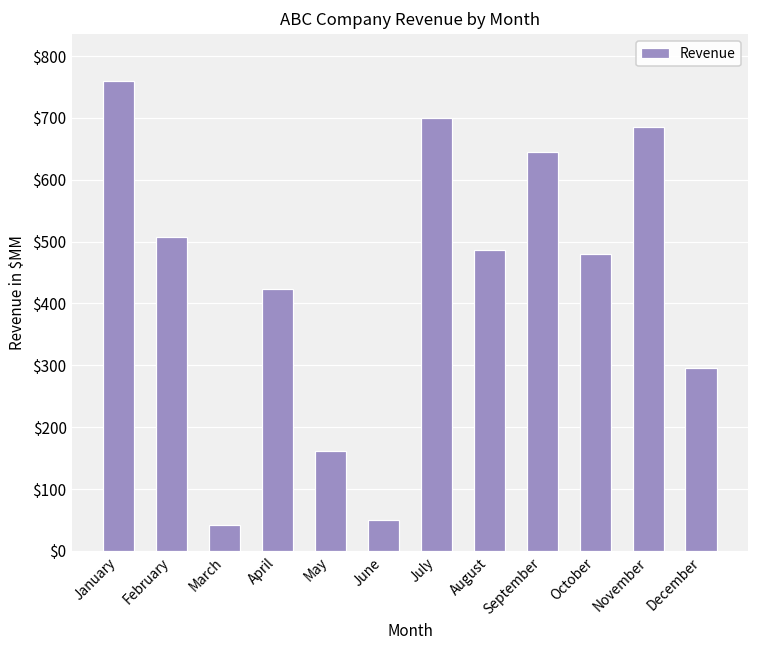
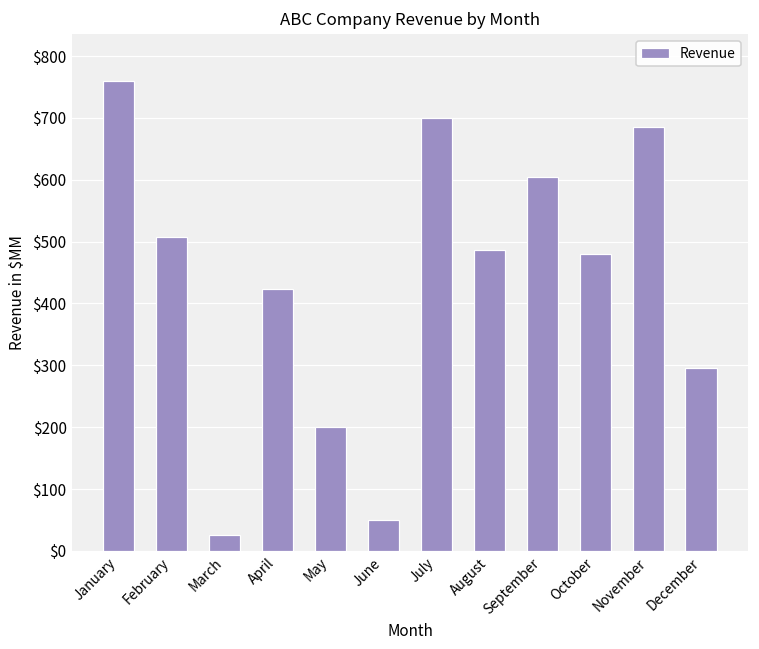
  {
    "January": "$760",
    "February": "$510",
-   "March": "$40",
+   "March": "$30",
    "April": "$420",
-   "May": "$160",
+   "May": "$200",
    "June": "$50",
    "July": "$700",
    "August": "$490",
-   "September": "$650",
+   "September": "$610",
    "October": "$480",
    "November": "$690",
    "December": "$300"
  }
